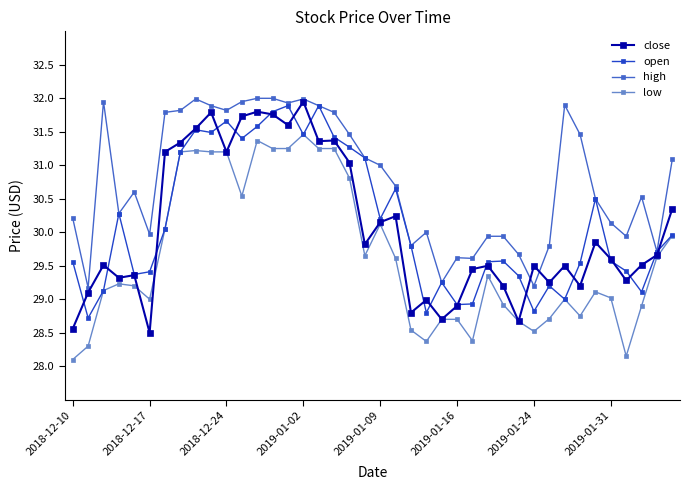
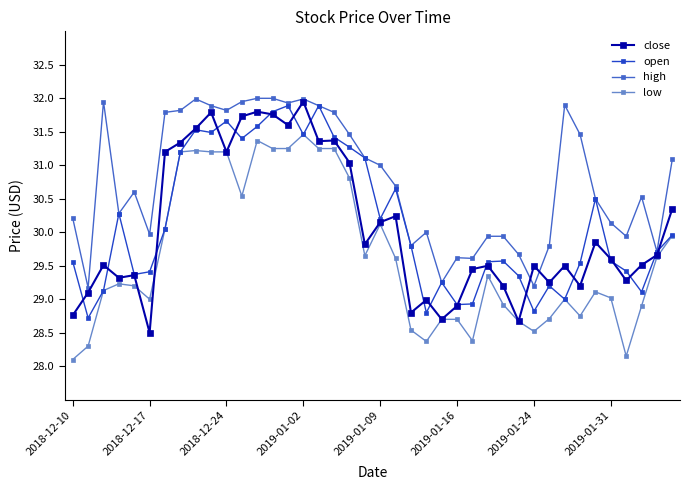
  {
    "close": {
-     "2018-12-10": 28.6,
+     "2018-12-10": 28.8,
      "2018-12-17": 28.5,
      "2019-01-02": 32.0,
      "2019-01-24": 29.5
    }
  }
